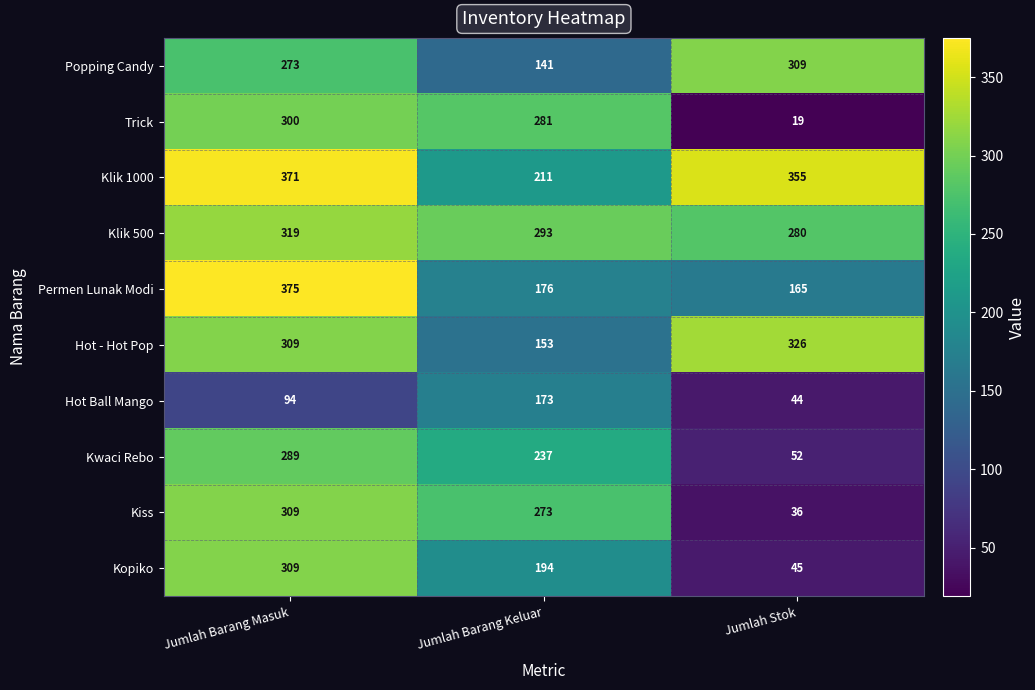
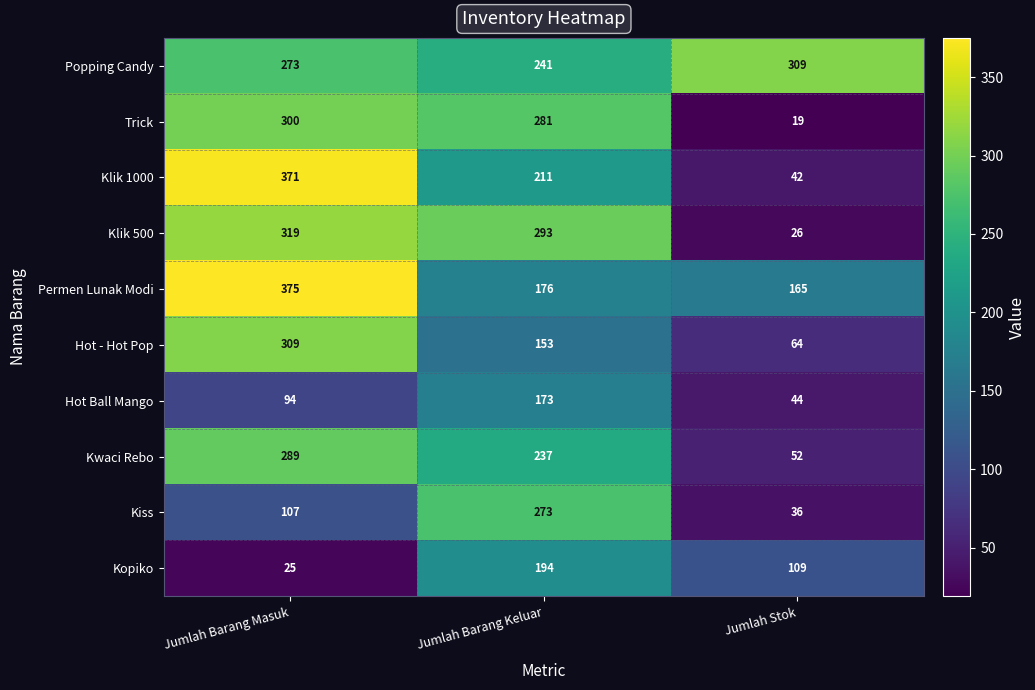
  {
    "Popping Candy": {
      "Jumlah Barang Masuk": 273,
-     "Jumlah Barang Keluar": 141,
+     "Jumlah Barang Keluar": 241,
      "Jumlah Stok": 309
    },
    "Trick": {
      "Jumlah Barang Masuk": 300,
      "Jumlah Barang Keluar": 281,
      "Jumlah Stok": 19
    },
    "Klik 1000": {
      "Jumlah Barang Masuk": 371,
      "Jumlah Barang Keluar": 211,
-     "Jumlah Stok": 355
+     "Jumlah Stok": 42
    },
    "Klik 500": {
      "Jumlah Barang Masuk": 319,
      "Jumlah Barang Keluar": 293,
-     "Jumlah Stok": 280
+     "Jumlah Stok": 26
    },
    "Permen Lunak Modi": {
      "Jumlah Barang Masuk": 375,
      "Jumlah Barang Keluar": 176,
      "Jumlah Stok": 165
    },
    "Hot - Hot Pop": {
      "Jumlah Barang Masuk": 309,
      "Jumlah Barang Keluar": 153,
-     "Jumlah Stok": 326
+     "Jumlah Stok": 64
    },
    "Hot Ball Mango": {
      "Jumlah Barang Masuk": 94,
      "Jumlah Barang Keluar": 173,
      "Jumlah Stok": 44
    },
    "Kwaci Rebo": {
      "Jumlah Barang Masuk": 289,
      "Jumlah Barang Keluar": 237,
      "Jumlah Stok": 52
    },
    "Kiss": {
-     "Jumlah Barang Masuk": 309,
+     "Jumlah Barang Masuk": 107,
      "Jumlah Barang Keluar": 273,
      "Jumlah Stok": 36
    },
    "Kopiko": {
-     "Jumlah Barang Masuk": 309,
+     "Jumlah Barang Masuk": 25,
      "Jumlah Barang Keluar": 194,
-     "Jumlah Stok": 45
+     "Jumlah Stok": 109
    }
  }
